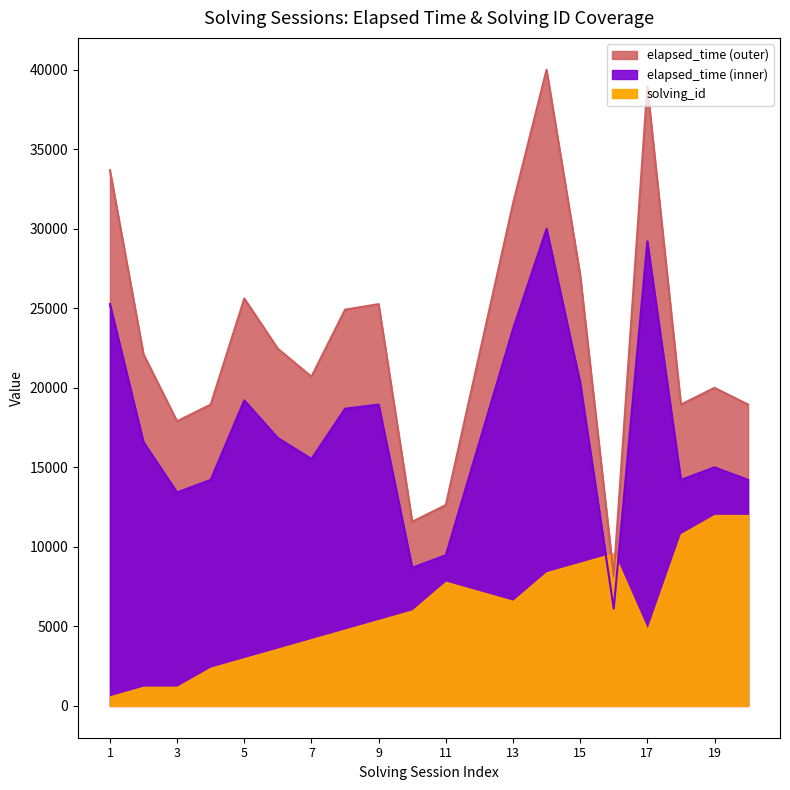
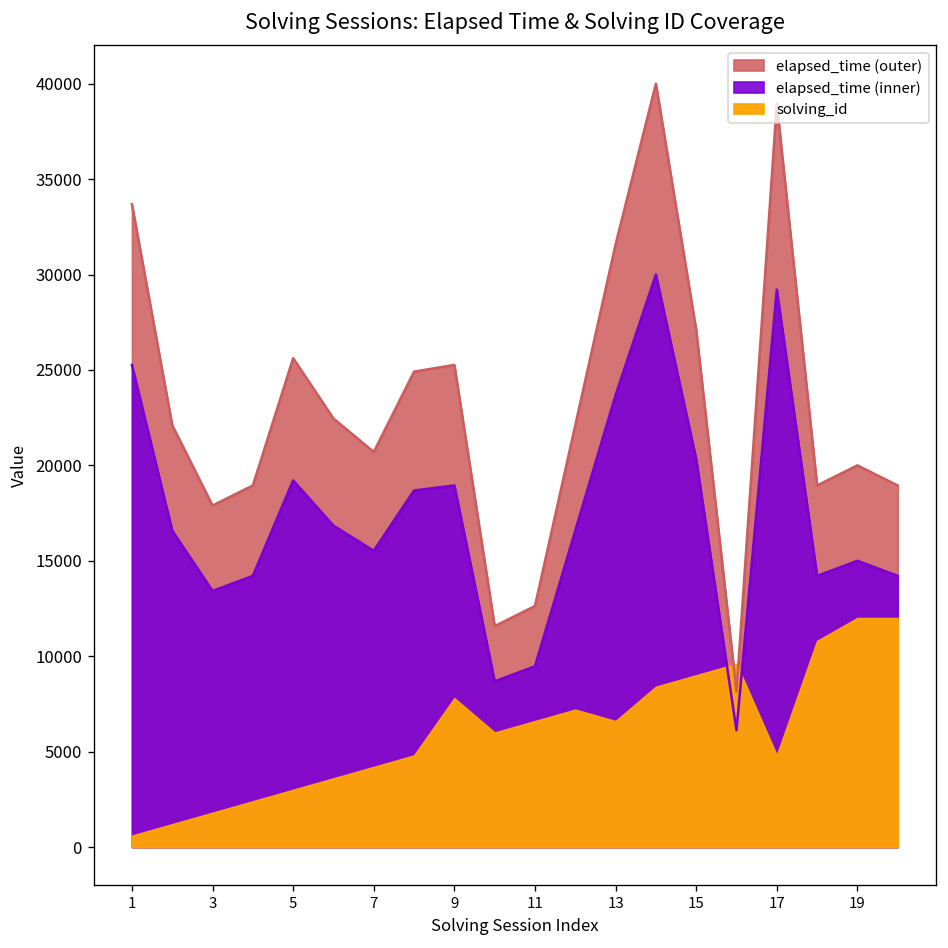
  {
    "solving_id": {
      "1": 600,
-     "3": 1200,
+     "3": 1800,
      "5": 3000,
      "7": 4200,
-     "9": 5400,
-     "11": 7800,
+     "9": 7800,
+     "11": 6600,
      "13": 6600,
      "15": 9000,
      "17": 4800,
      "19": 12000
    }
  }
